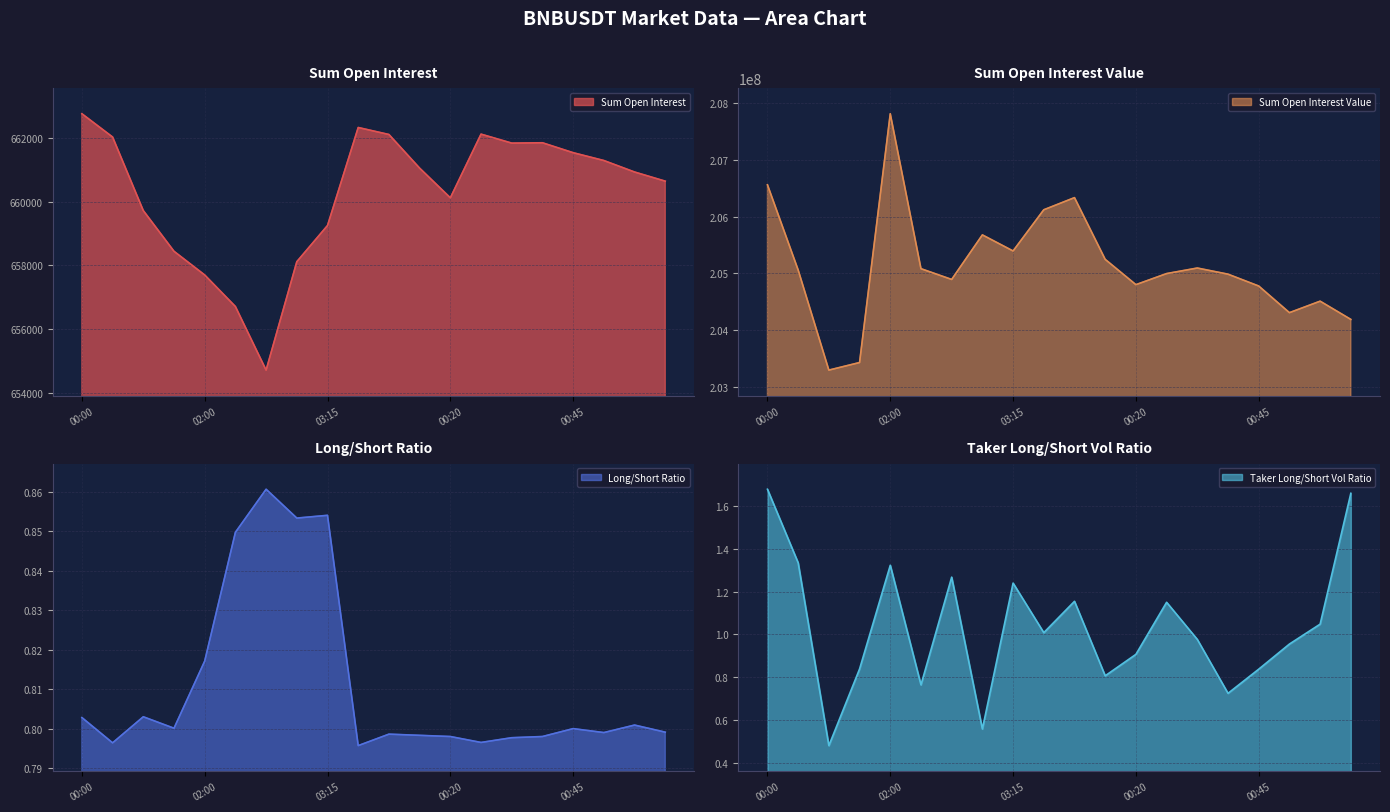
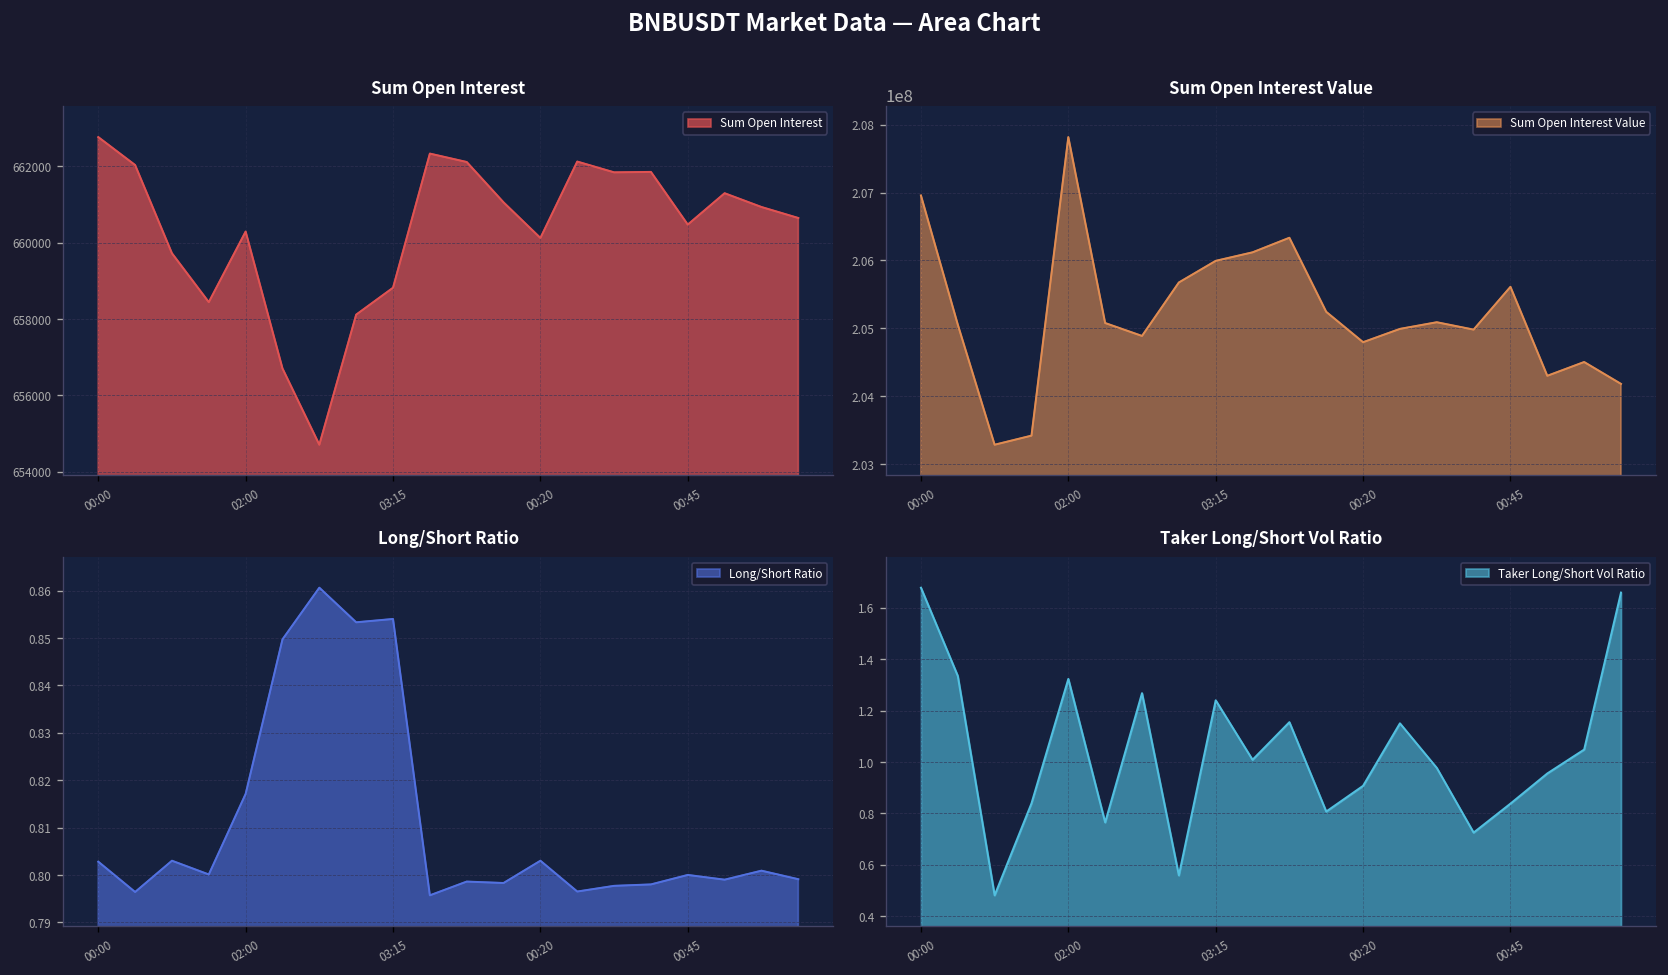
  {
    "Sum Open Interest": {
      "00:00": 662800,
-     "02:00": 657700,
-     "03:15": 659300,
+     "02:00": 660300,
+     "03:15": 658800,
      "00:20": 660100,
-     "00:45": 661500
+     "00:45": 660500
    },
    "Sum Open Interest Value": {
-     "00:00": 206600000,
+     "00:00": 207000000,
      "02:00": 207800000,
-     "03:15": 205400000,
+     "03:15": 206000000,
      "00:20": 204800000,
-     "00:45": 204800000
+     "00:45": 205600000
    },
    "Long/Short Ratio": {
      "00:00": 0.803,
      "02:00": 0.817,
      "03:15": 0.854,
-     "00:20": 0.798,
+     "00:20": 0.803,
      "00:45": 0.800
    },
    "Taker Long/Short Vol Ratio": {
      "00:00": 1.68,
      "02:00": 1.32,
      "03:15": 1.24,
      "00:20": 0.91,
      "00:45": 0.84
    }
  }
